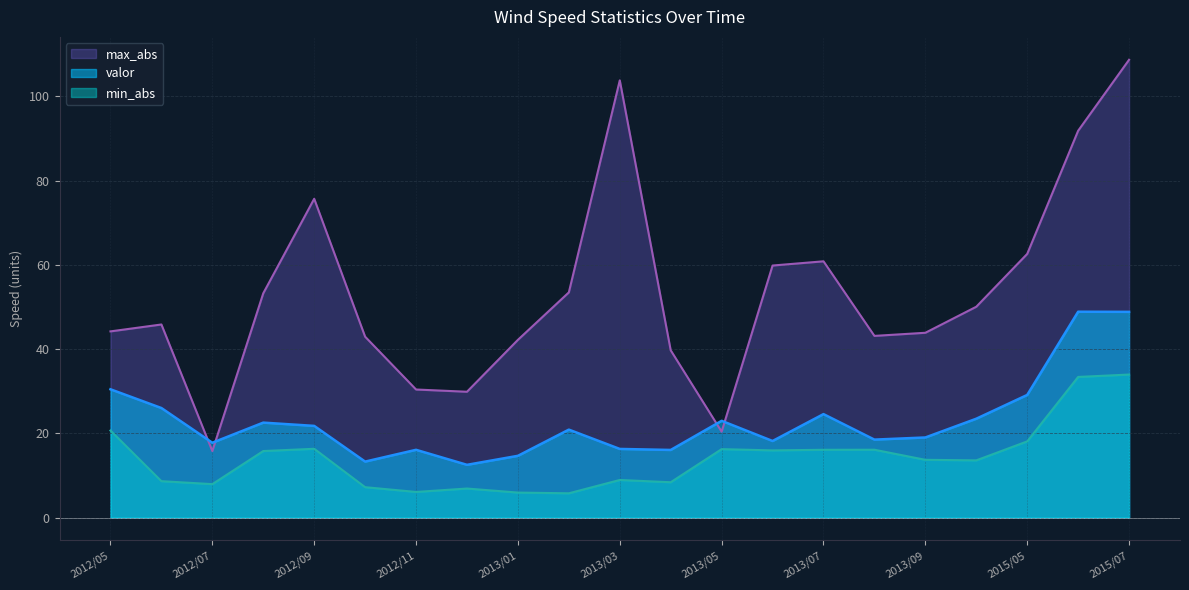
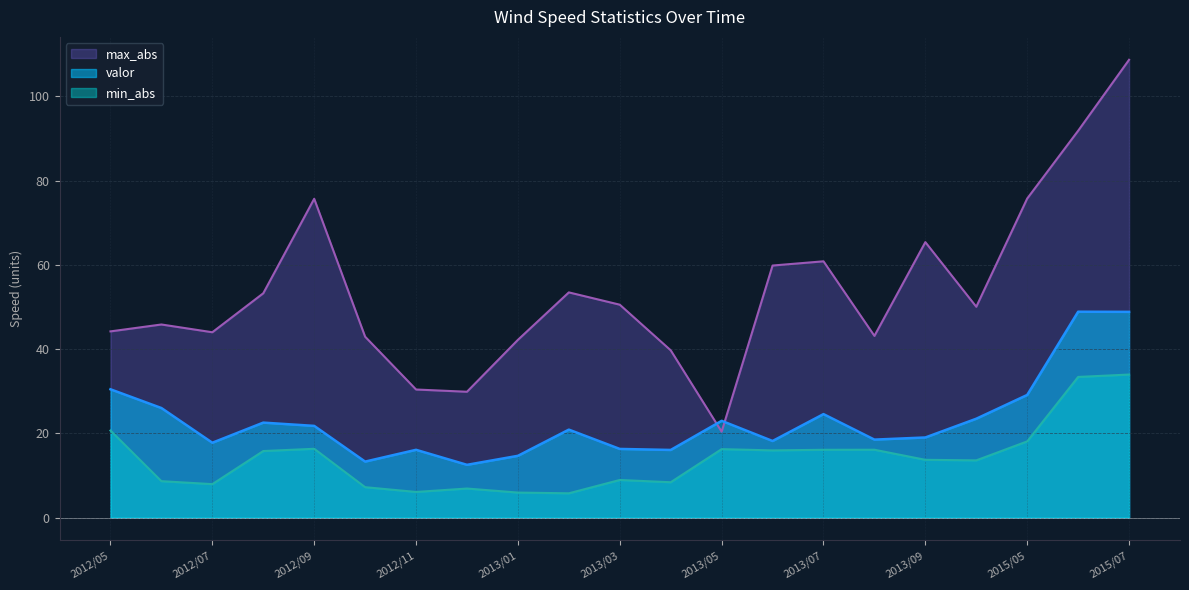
  {
    "max_abs": {
      "2012/05": 44,
-     "2012/07": 16,
+     "2012/07": 44,
      "2012/09": 76,
      "2012/11": 30,
      "2013/01": 42,
-     "2013/03": 104,
+     "2013/03": 51,
      "2013/05": 20,
      "2013/07": 61,
-     "2013/09": 44,
-     "2015/05": 63,
+     "2013/09": 65,
+     "2015/05": 76,
      "2015/07": 109
    }
  }
